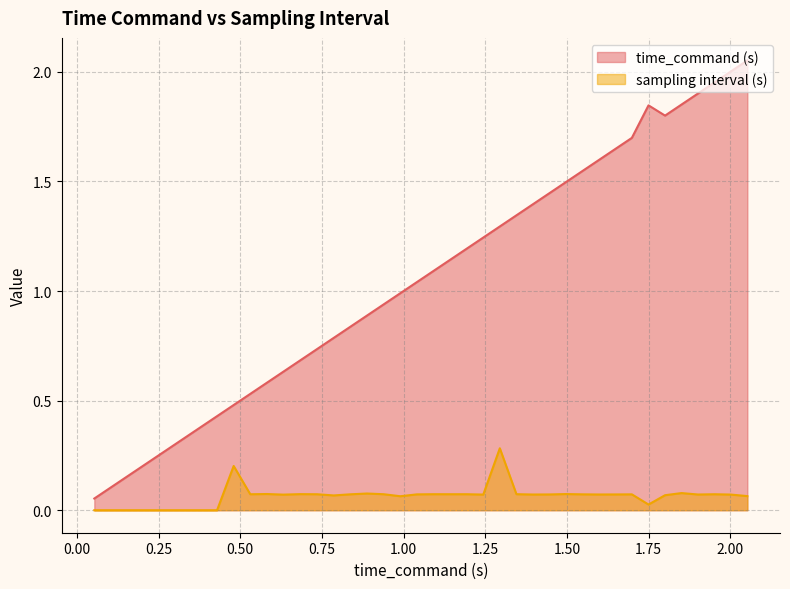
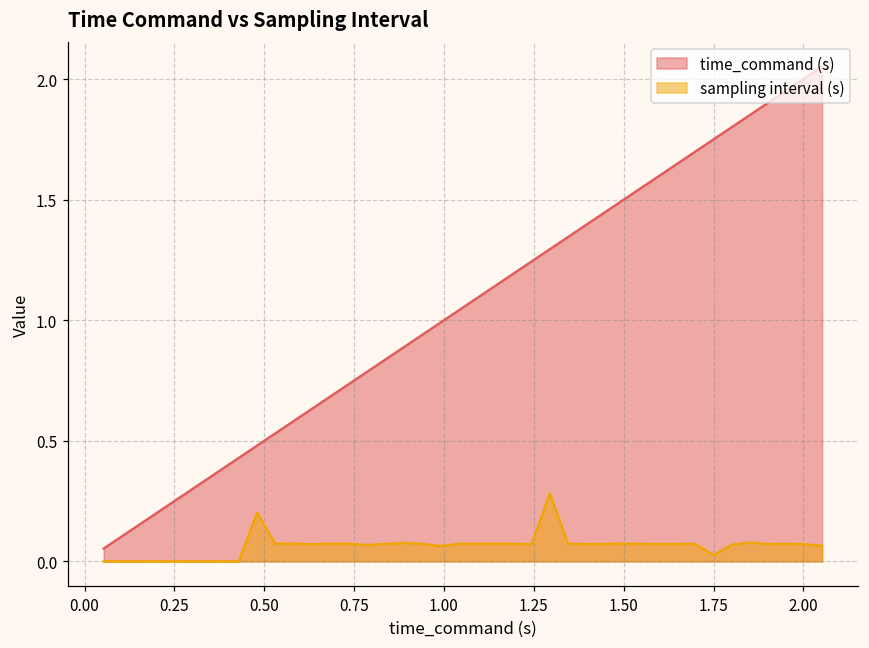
  {
    "time_command (s)": {
-     "1.75": 1.85
+     "1.75": 1.75
    },
    "sampling interval (s)": {
      "1.75": 0.03
    }
  }
